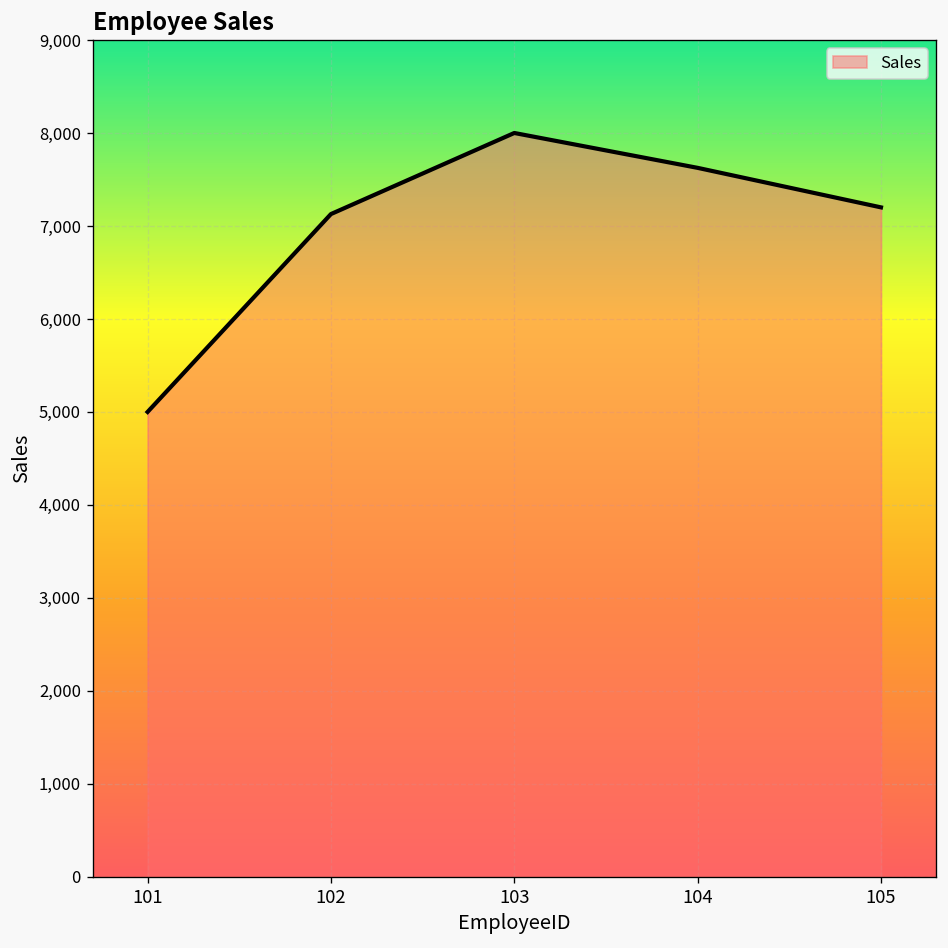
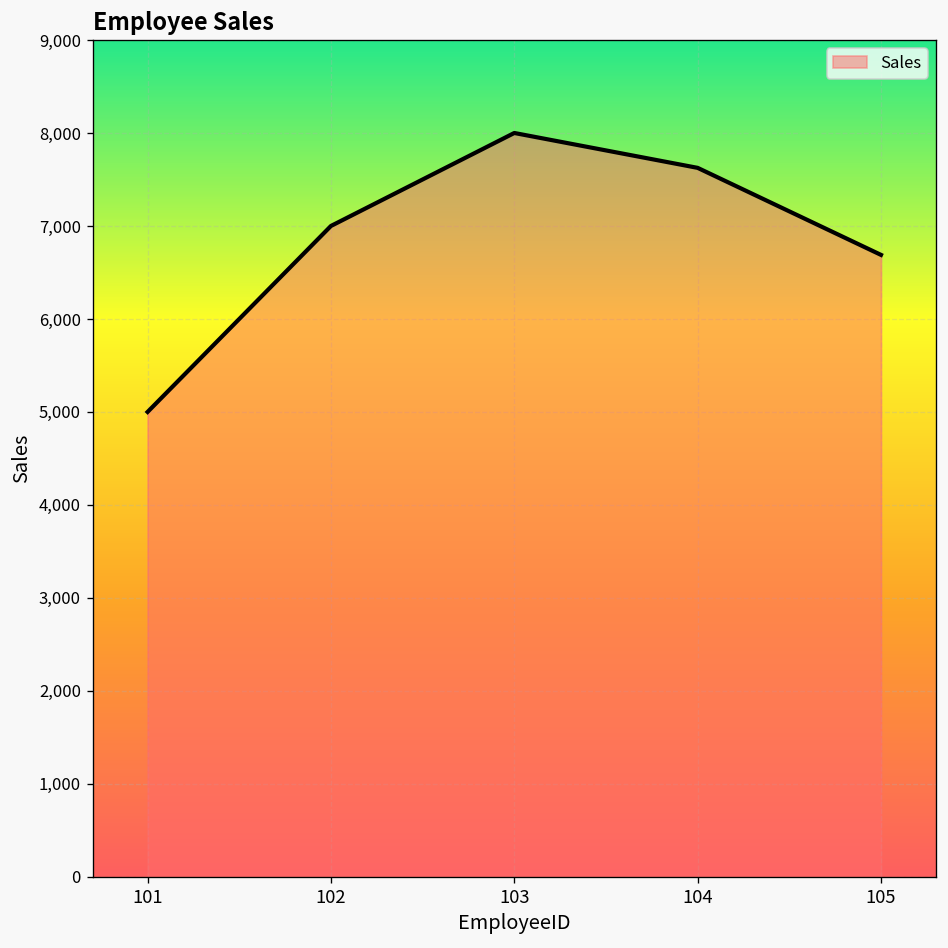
  {
    "101": "5,000",
-   "102": "7,100",
+   "102": "7,000",
    "103": "8,000",
    "104": "7,600",
-   "105": "7,200"
+   "105": "6,700"
  }
